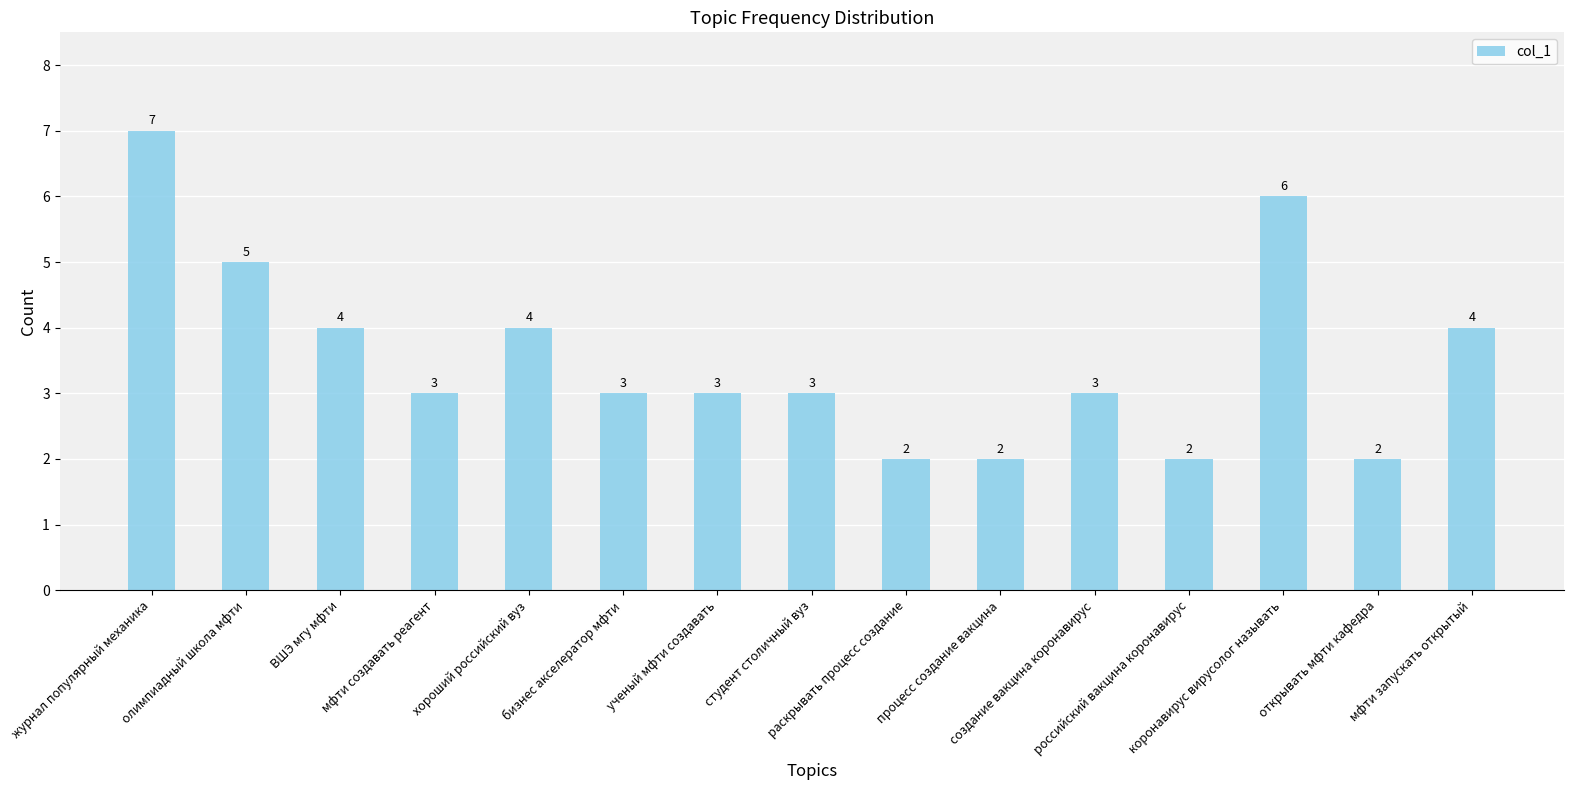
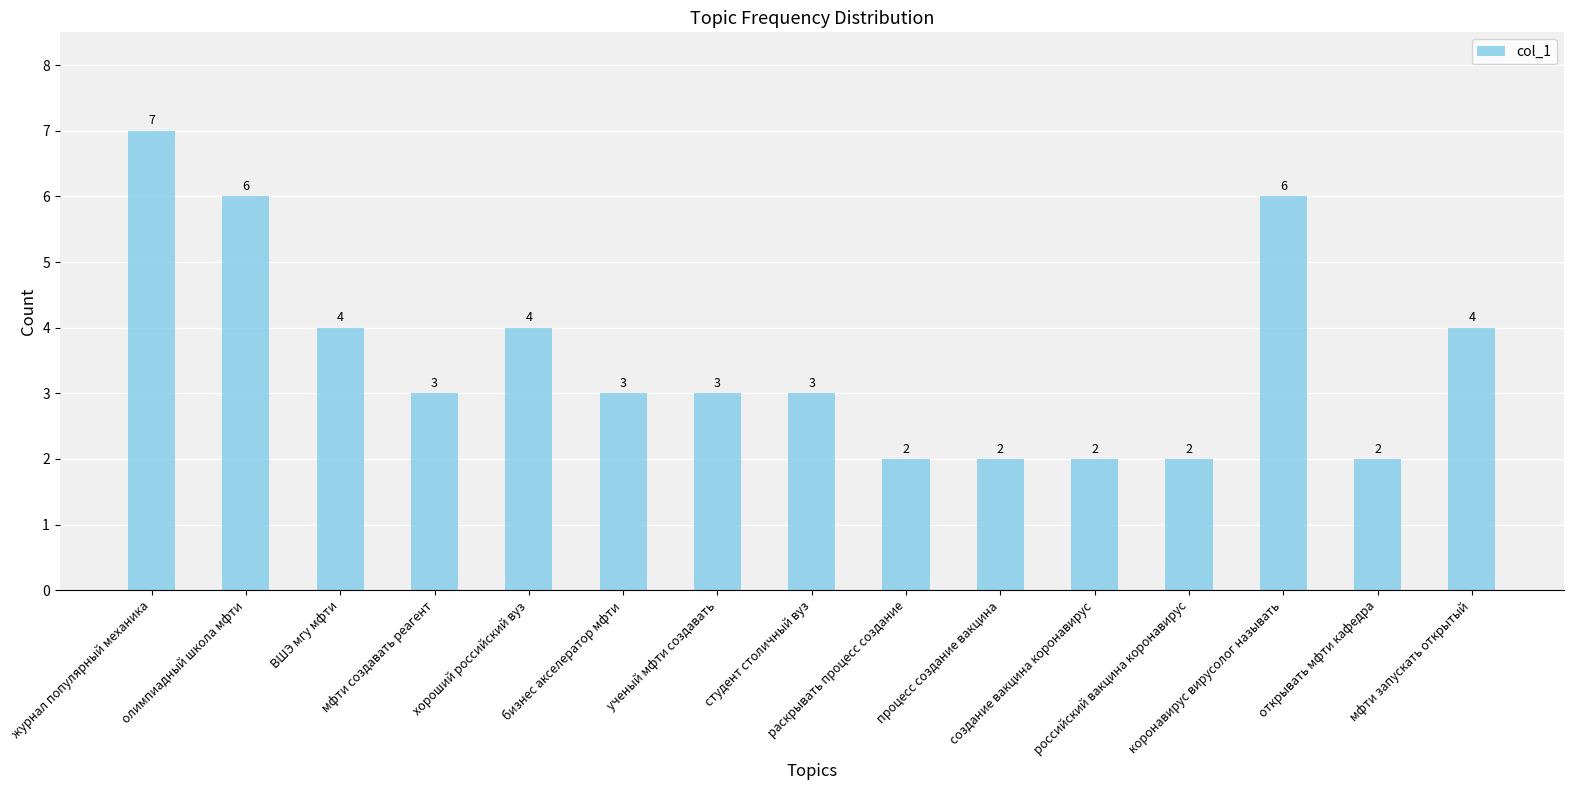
  {
    "журнал популярный механика": 7,
-   "олимпиадный школа мфти": 5,
+   "олимпиадный школа мфти": 6,
    "ВШЭ мгу мфти": 4,
    "мфти создавать реагент": 3,
    "хороший российский вуз": 4,
    "бизнес акселератор мфти": 3,
    "ученый мфти создавать": 3,
    "студент столичный вуз": 3,
    "раскрывать процесс создание": 2,
    "процесс создание вакцина": 2,
-   "создание вакцина коронавирус": 3,
+   "создание вакцина коронавирус": 2,
    "российский вакцина коронавирус": 2,
    "коронавирус вирусолог называть": 6,
    "открывать мфти кафедра": 2,
    "мфти запускать открытый": 4
  }
